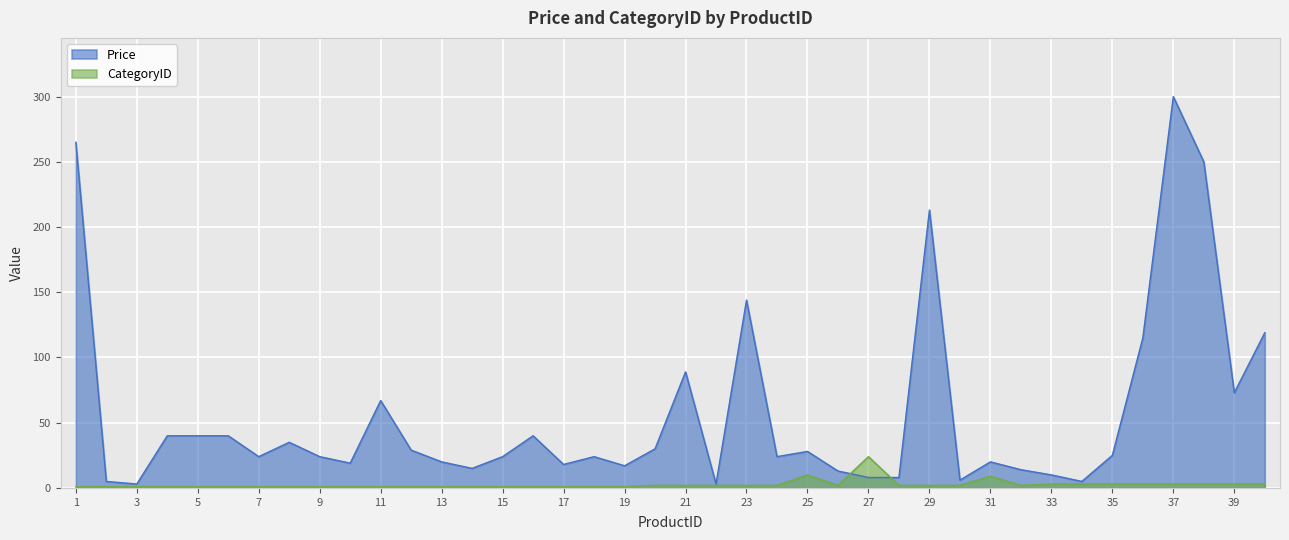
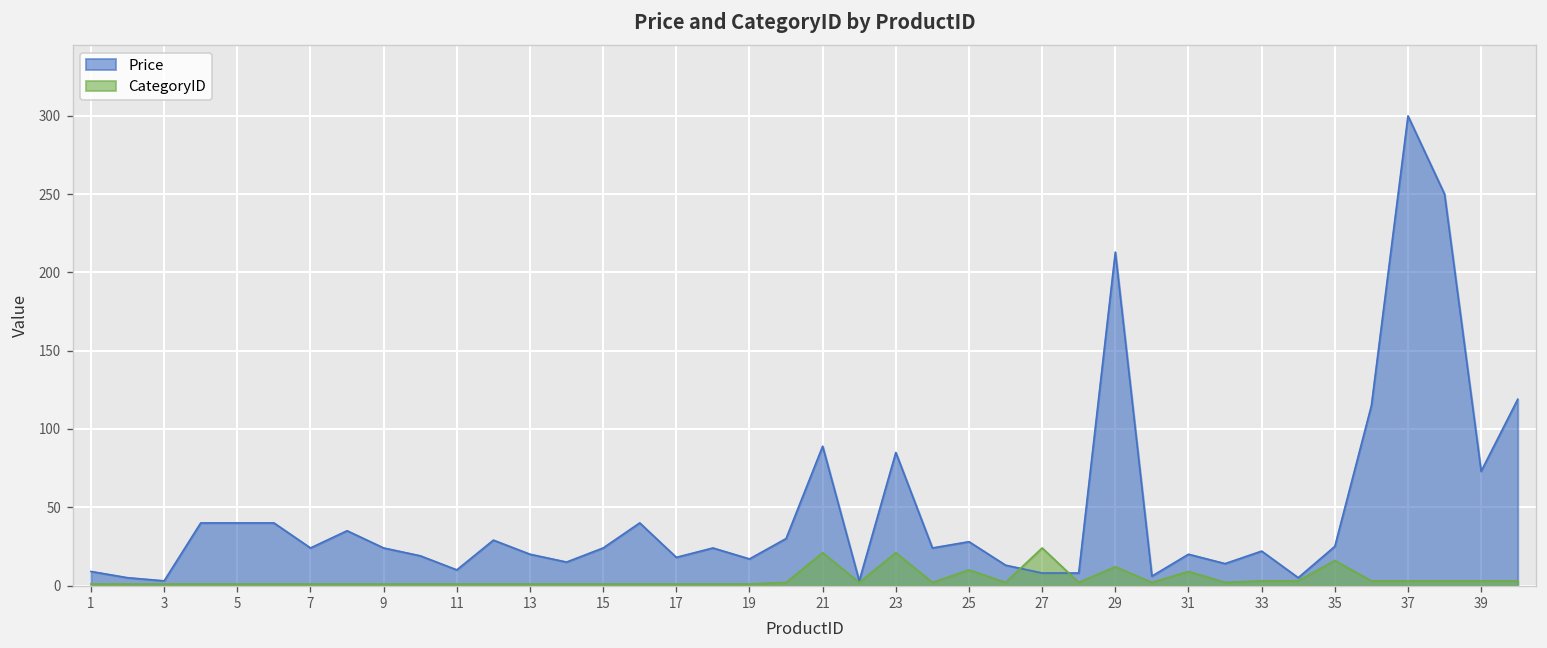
  {
    "Price": {
-     "1": 265,
+     "1": 9,
      "3": 3,
      "5": 40,
      "7": 24,
      "9": 24,
-     "11": 67,
+     "11": 10,
      "13": 20,
      "15": 24,
      "17": 18,
      "19": 17,
      "21": 89,
-     "23": 144,
+     "23": 85,
      "25": 28,
      "27": 8,
      "29": 213,
      "31": 20,
-     "33": 10,
+     "33": 22,
      "35": 25,
      "37": 300,
      "39": 73
    },
    "CategoryID": {
      "1": 1,
      "3": 1,
      "5": 1,
      "7": 1,
      "9": 1,
      "11": 1,
      "13": 1,
      "15": 1,
      "17": 1,
      "19": 1,
-     "21": 2,
-     "23": 2,
+     "21": 21,
+     "23": 21,
      "25": 10,
      "27": 24,
-     "29": 2,
+     "29": 12,
      "31": 9,
      "33": 3,
-     "35": 3,
+     "35": 16,
      "37": 3,
      "39": 3
    }
  }
